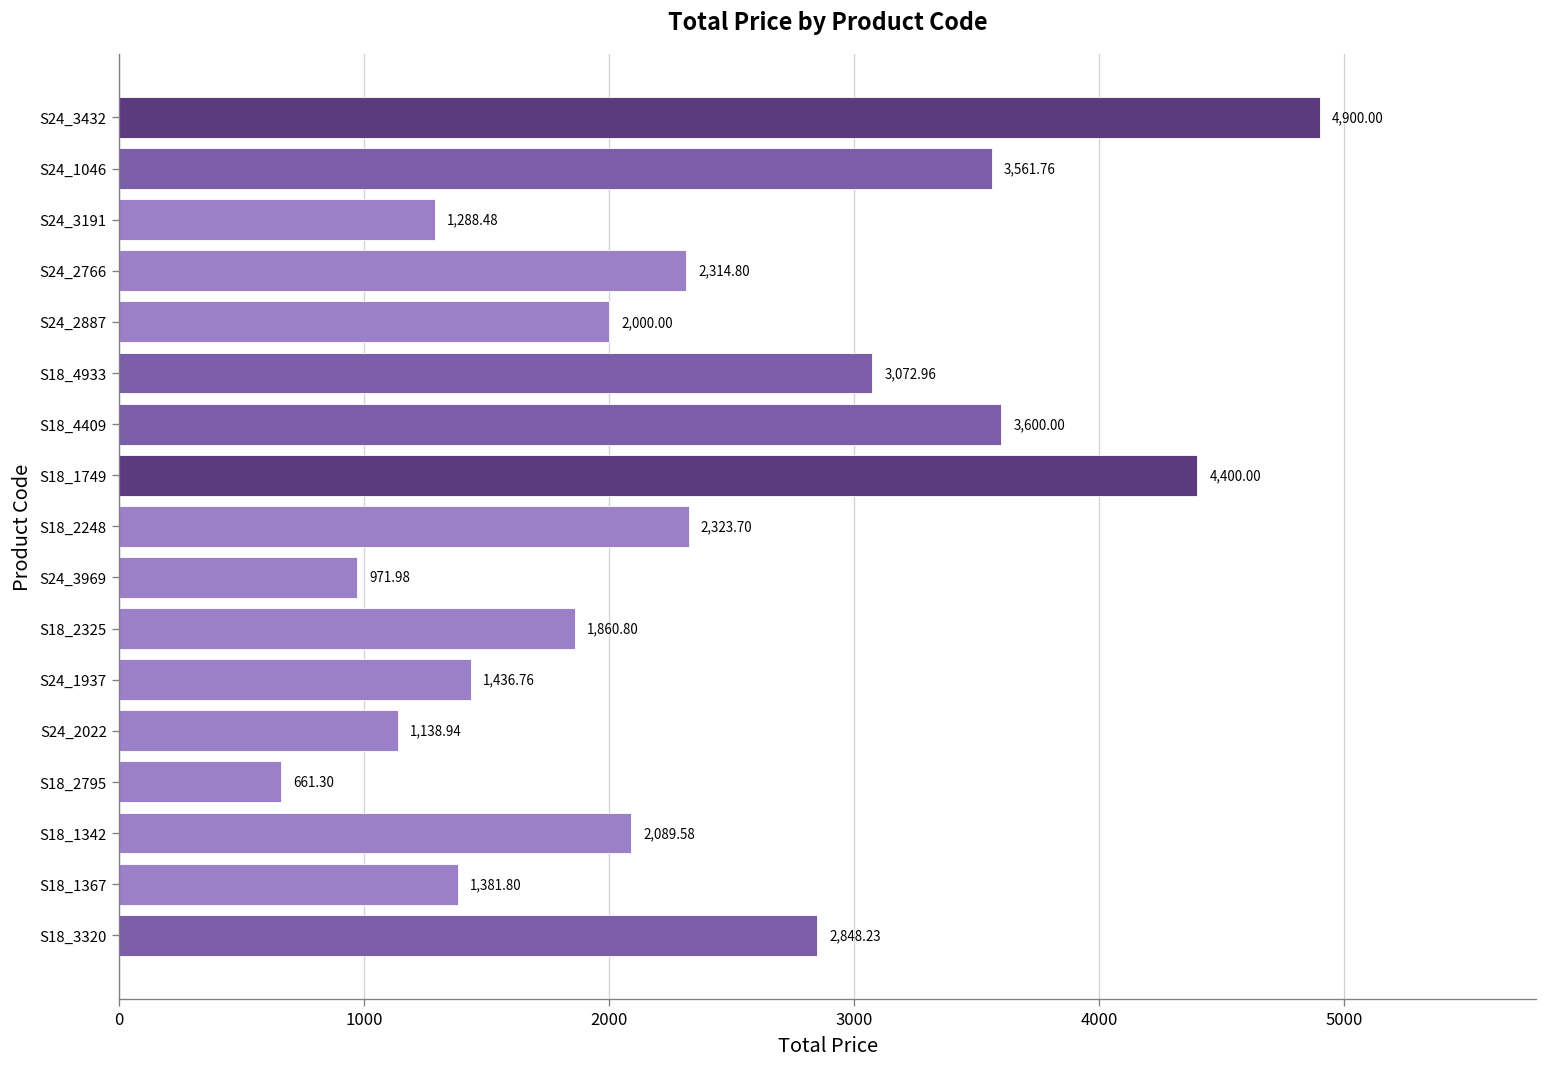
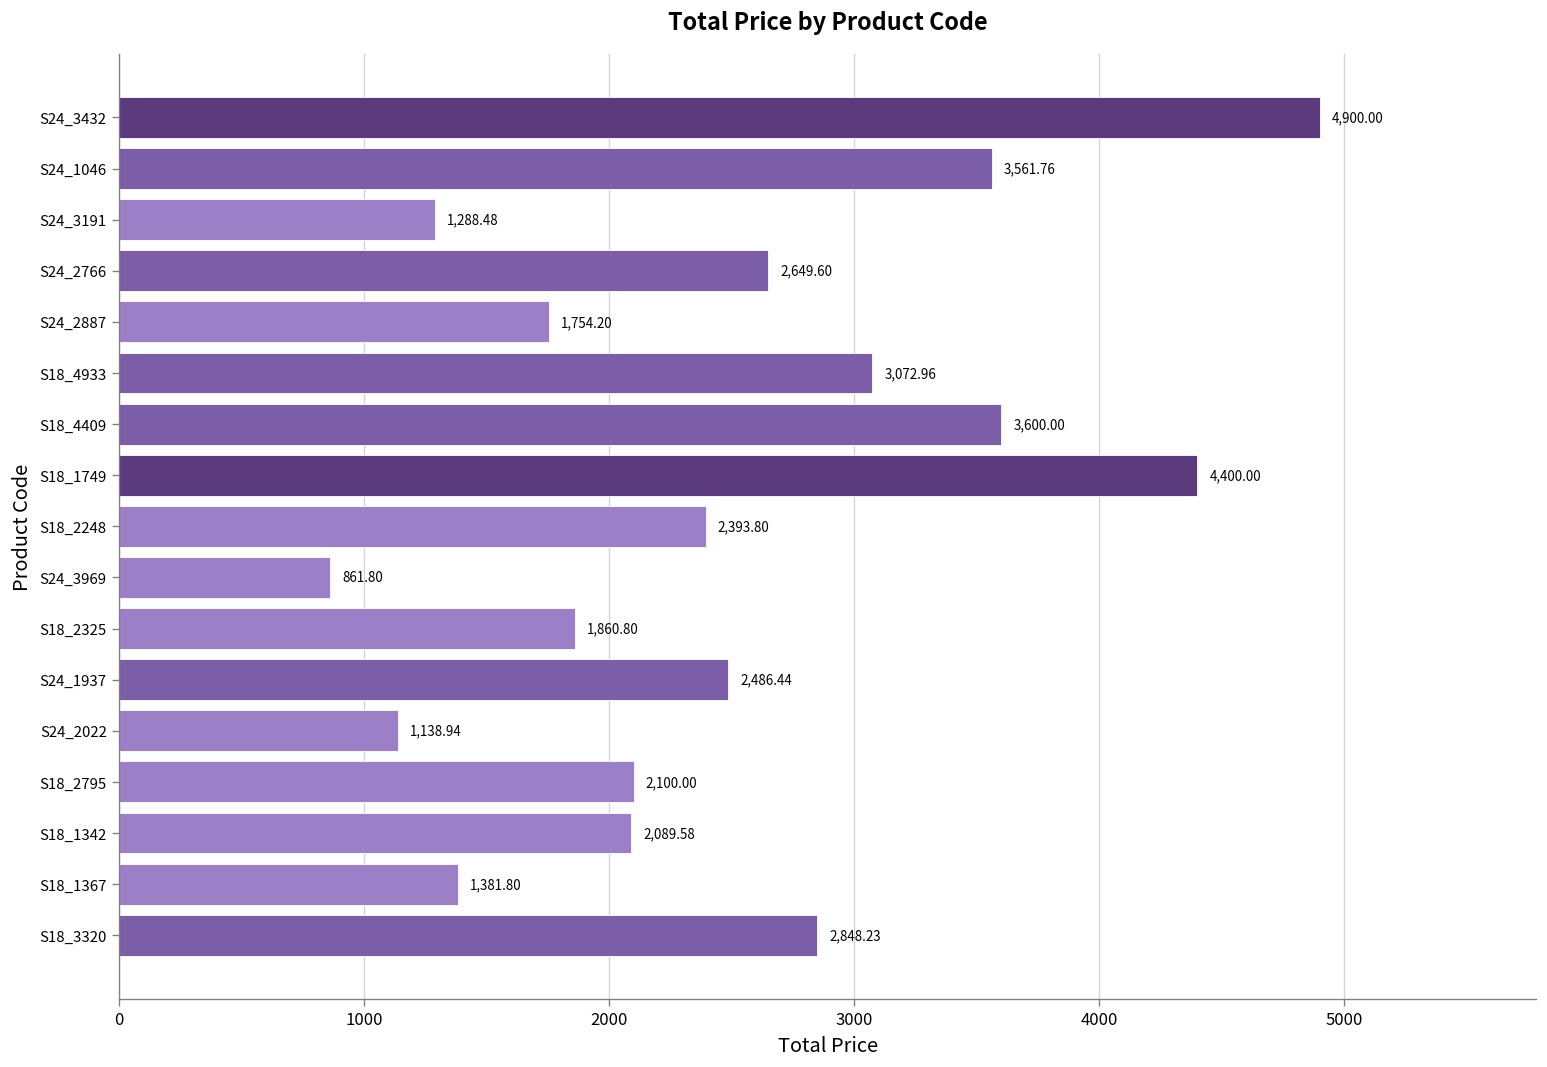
  {
    "S24_3432": "4,900.00",
    "S24_1046": "3,561.76",
    "S24_3191": "1,288.48",
-   "S24_2766": "2,314.80",
-   "S24_2887": "2,000.00",
+   "S24_2766": "2,649.60",
+   "S24_2887": "1,754.20",
    "S18_4933": "3,072.96",
    "S18_4409": "3,600.00",
    "S18_1749": "4,400.00",
-   "S18_2248": "2,323.70",
-   "S24_3969": "971.98",
+   "S18_2248": "2,393.80",
+   "S24_3969": "861.80",
    "S18_2325": "1,860.80",
-   "S24_1937": "1,436.76",
+   "S24_1937": "2,486.44",
    "S24_2022": "1,138.94",
-   "S18_2795": "661.30",
+   "S18_2795": "2,100.00",
    "S18_1342": "2,089.58",
    "S18_1367": "1,381.80",
    "S18_3320": "2,848.23"
  }
